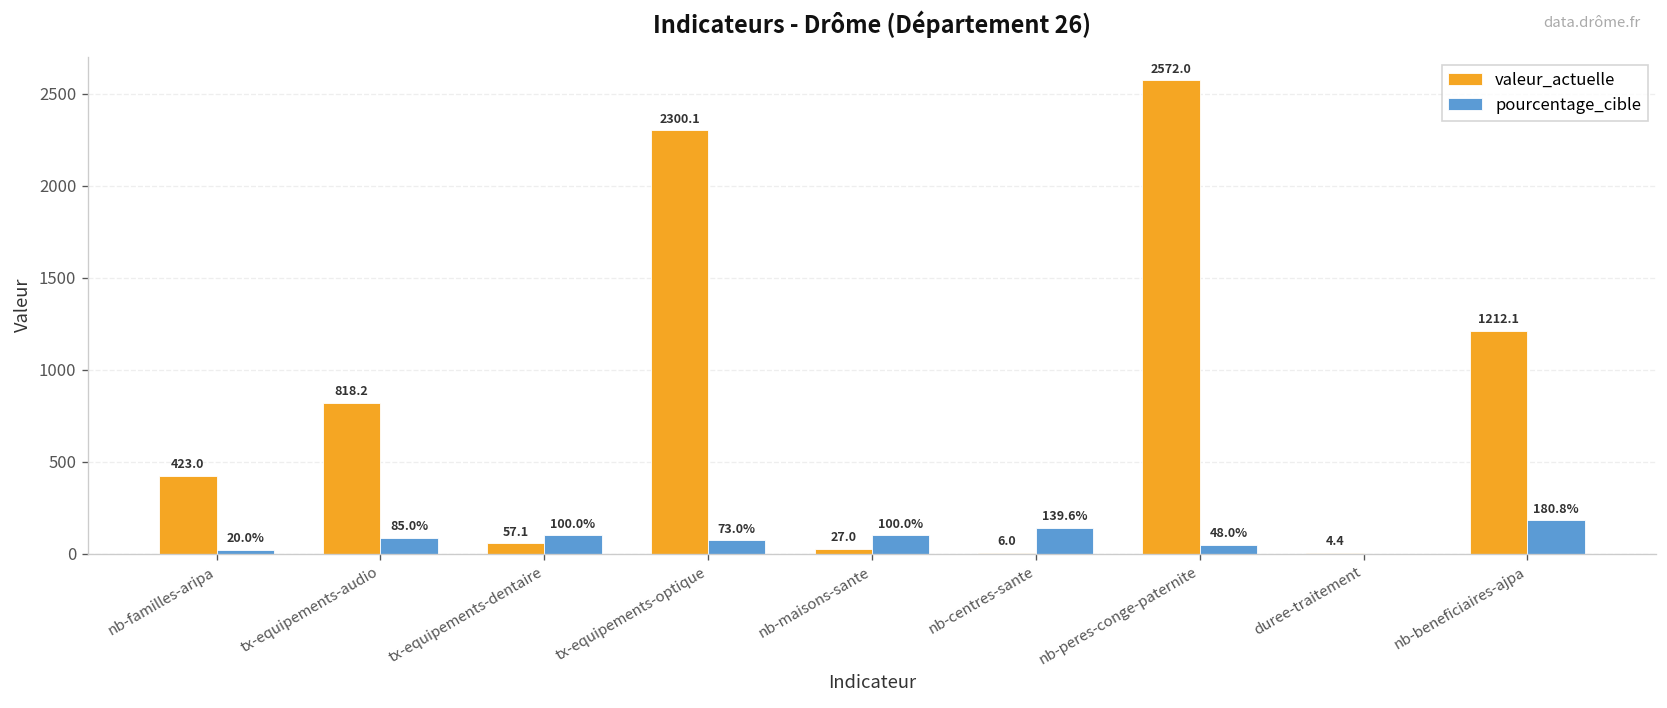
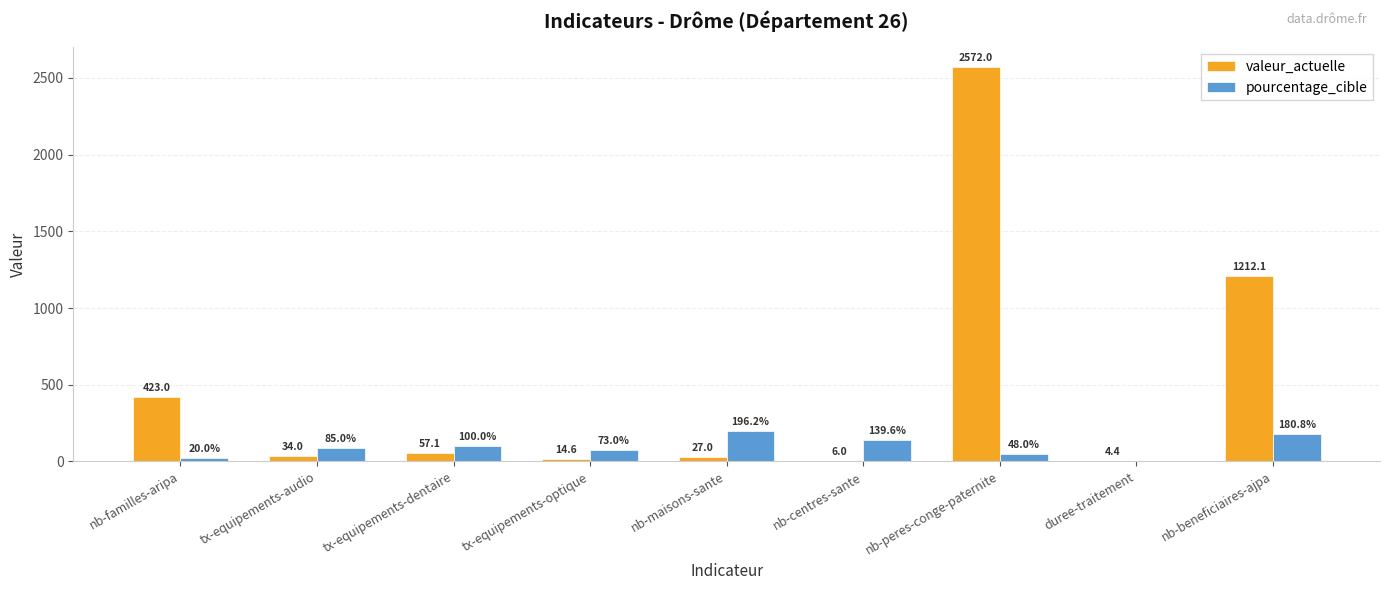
  {
    "valeur_actuelle": {
      "nb-familles-aripa": "423.0",
-     "tx-equipements-audio": "818.2",
+     "tx-equipements-audio": "34.0",
      "tx-equipements-dentaire": "57.1",
-     "tx-equipements-optique": "2300.1",
+     "tx-equipements-optique": "14.6",
      "nb-maisons-sante": "27.0",
      "nb-centres-sante": "6.0",
      "nb-peres-conge-paternite": "2572.0",
      "duree-traitement": "4.4",
      "nb-beneficiaires-ajpa": "1212.1"
    },
    "pourcentage_cible": {
      "nb-familles-aripa": "20.0%",
      "tx-equipements-audio": "85.0%",
      "tx-equipements-dentaire": "100.0%",
      "tx-equipements-optique": "73.0%",
-     "nb-maisons-sante": "100.0%",
+     "nb-maisons-sante": "196.2%",
      "nb-centres-sante": "139.6%",
      "nb-peres-conge-paternite": "48.0%",
      "nb-beneficiaires-ajpa": "180.8%"
    }
  }
